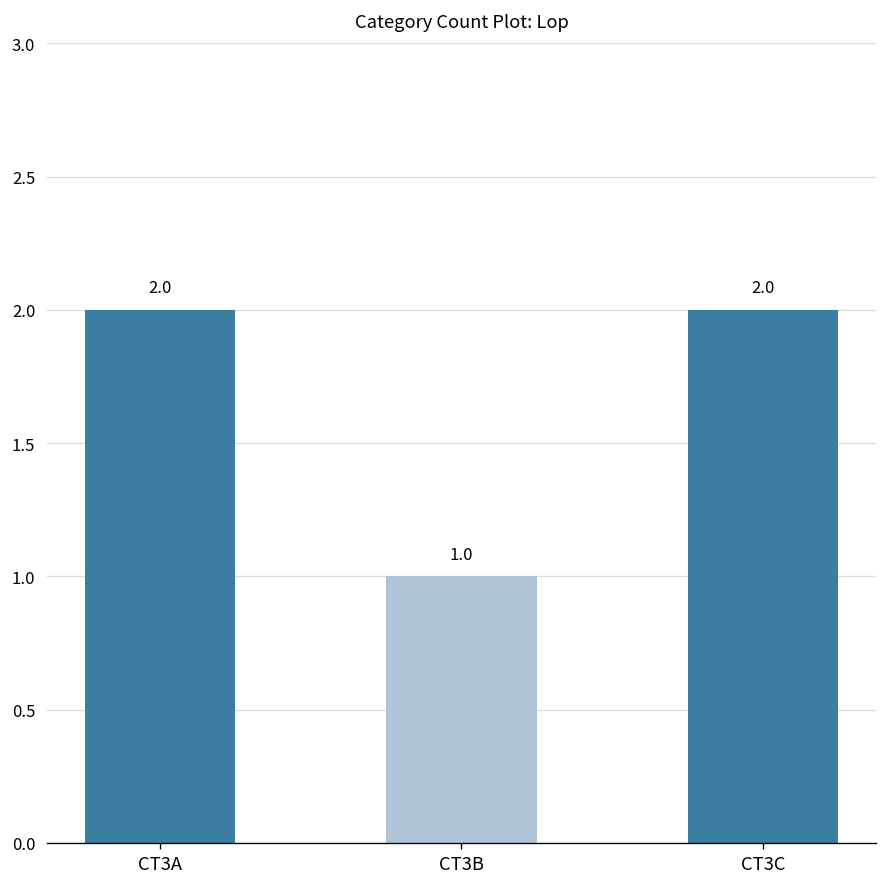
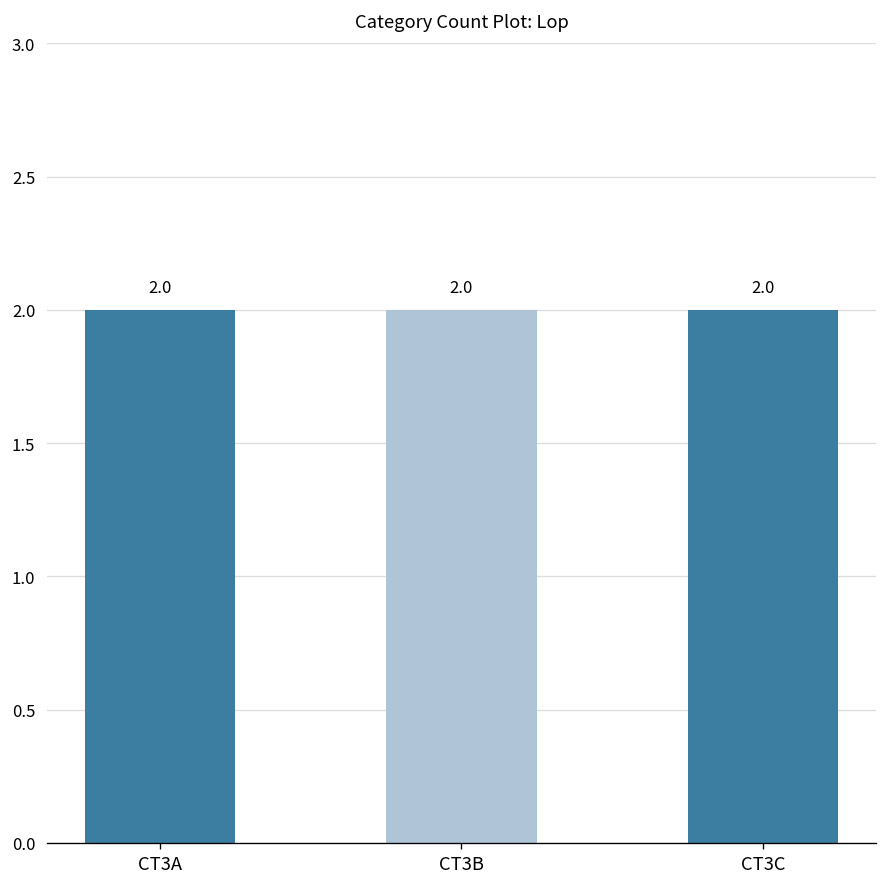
  {
    "CT3A": 2.0,
-   "CT3B": 1.0,
+   "CT3B": 2.0,
    "CT3C": 2.0
  }
